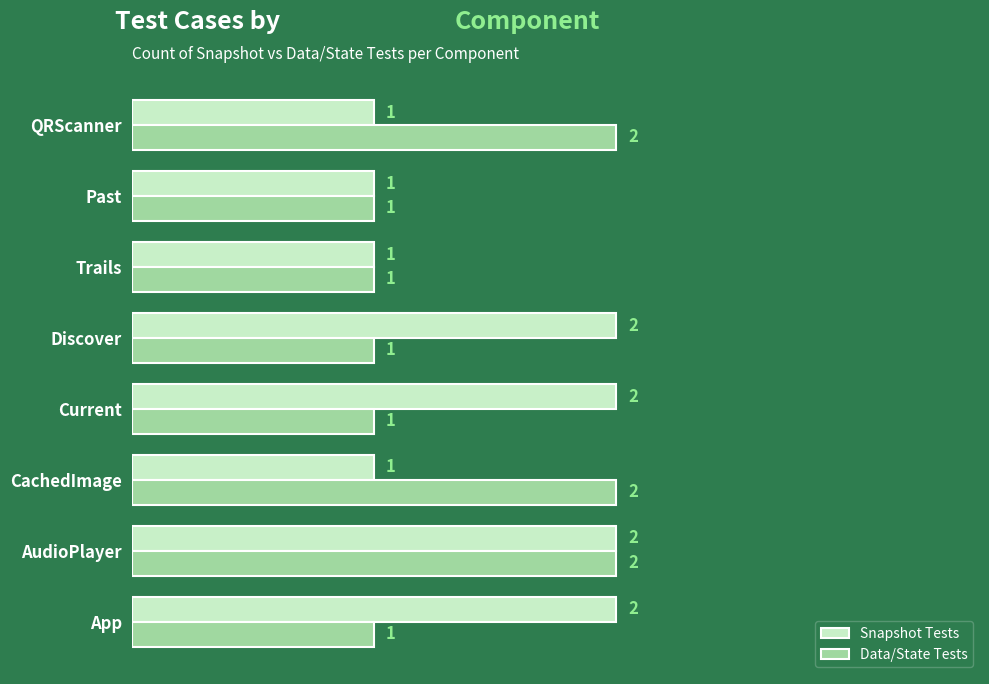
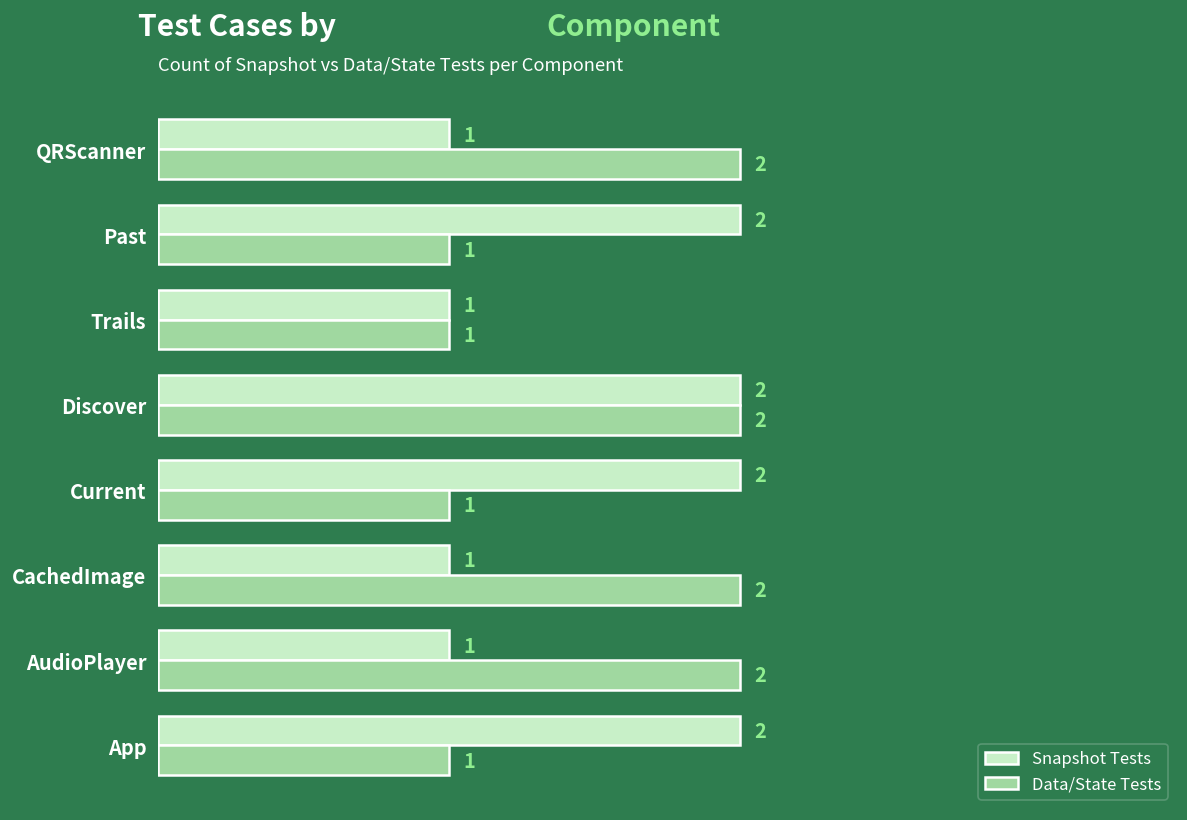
  {
    "Snapshot Tests": {
      "QRScanner": 1,
-     "Past": 1,
+     "Past": 2,
      "Trails": 1,
      "Discover": 2,
      "Current": 2,
      "CachedImage": 1,
-     "AudioPlayer": 2,
+     "AudioPlayer": 1,
      "App": 2
    },
    "Data/State Tests": {
      "QRScanner": 2,
      "Past": 1,
      "Trails": 1,
-     "Discover": 1,
+     "Discover": 2,
      "Current": 1,
      "CachedImage": 2,
      "AudioPlayer": 2,
      "App": 1
    }
  }
